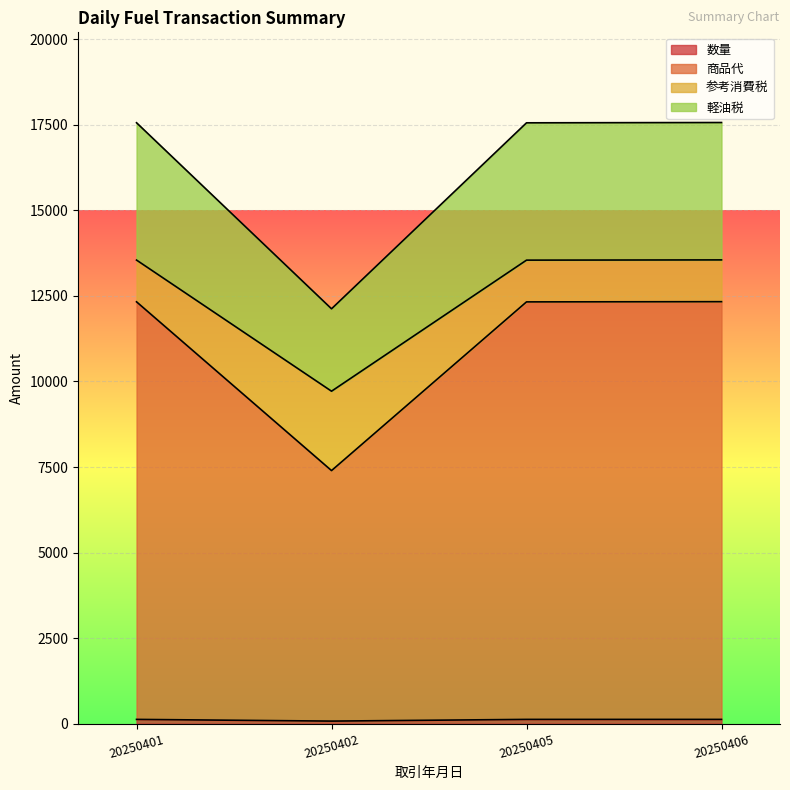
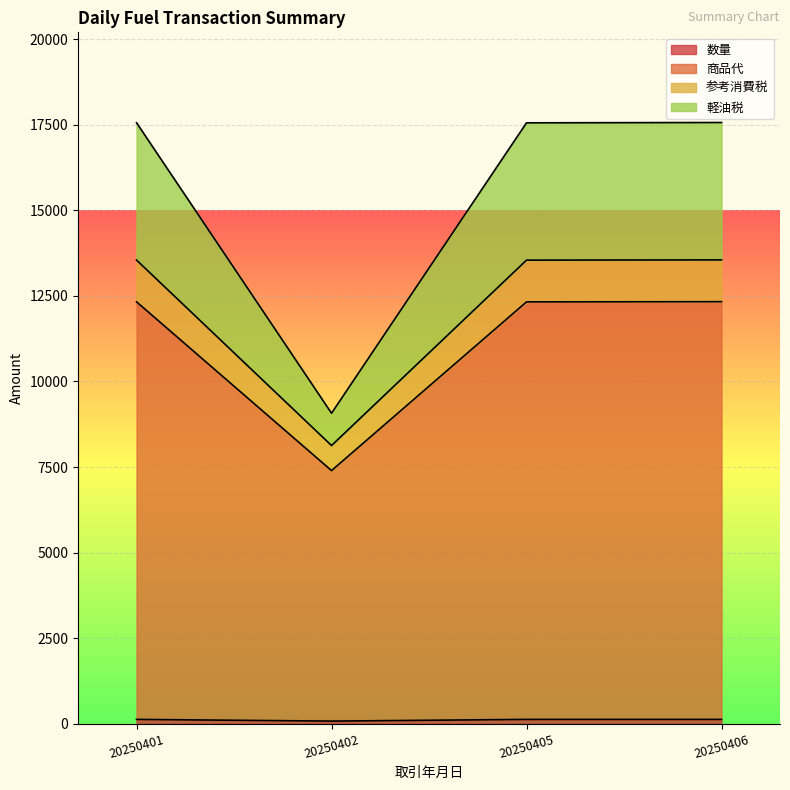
  {
    "参考消費税": {
      "20250401": 1200,
-     "20250402": 2300,
+     "20250402": 700,
      "20250405": 1200,
      "20250406": 1200
    },
    "軽油税": {
      "20250401": 4000,
-     "20250402": 2400,
+     "20250402": 900,
      "20250405": 4000,
      "20250406": 4000
    }
  }
